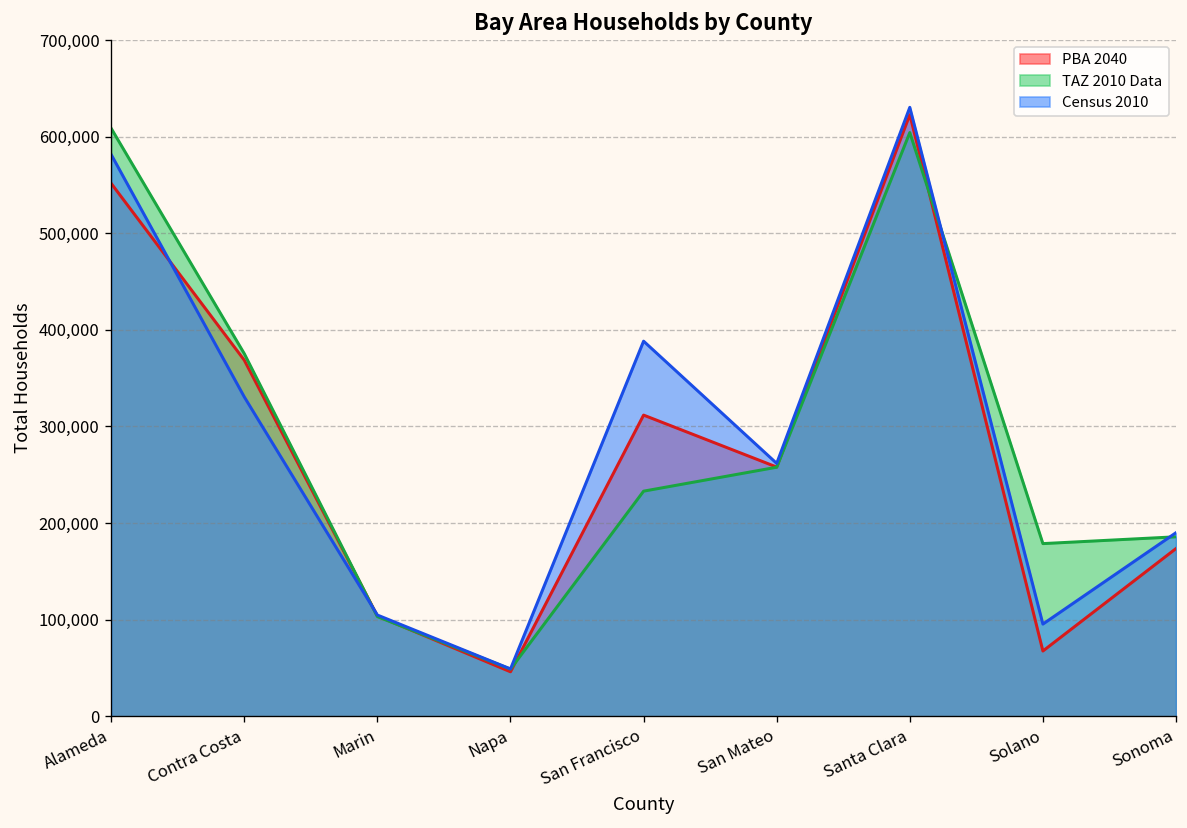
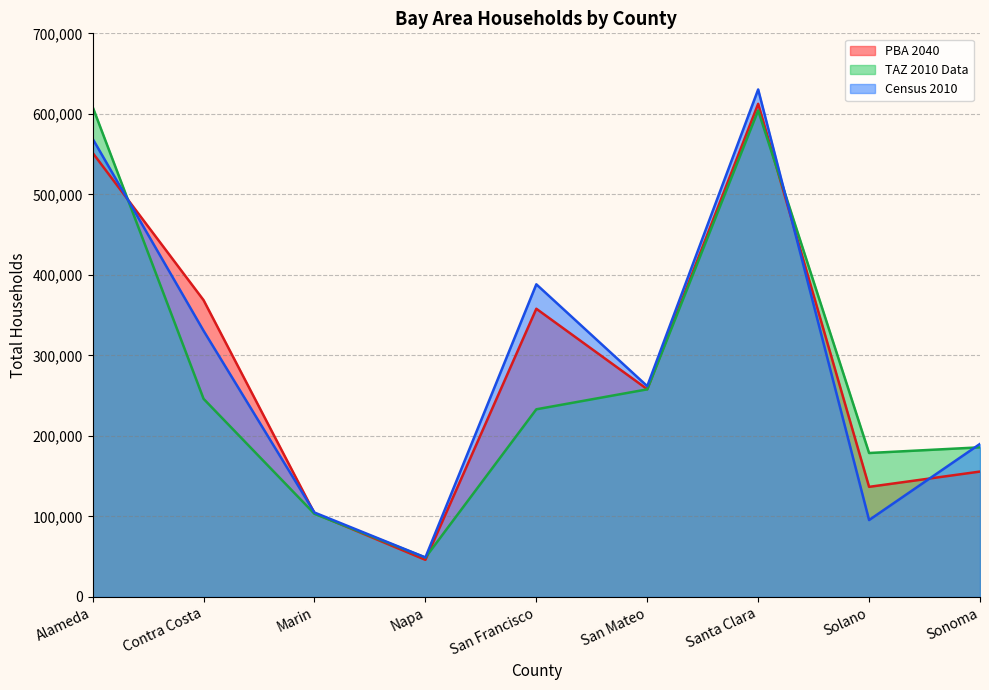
  {
    "PBA 2040": {
      "Alameda": "550,000",
      "Contra Costa": "370,000",
-     "San Francisco": "310,000",
-     "Santa Clara": "620,000",
-     "Solano": "70,000",
-     "Sonoma": "170,000"
+     "San Francisco": "360,000",
+     "Santa Clara": "610,000",
+     "Solano": "140,000",
+     "Sonoma": "160,000"
    },
    "TAZ 2010 Data": {
      "Alameda": "610,000",
-     "Contra Costa": "380,000",
+     "Contra Costa": "250,000",
      "San Francisco": "230,000",
      "Santa Clara": "600,000",
      "Solano": "180,000",
      "Sonoma": "190,000"
    },
    "Census 2010": {
-     "Alameda": "580,000",
+     "Alameda": "570,000",
      "Contra Costa": "330,000",
      "San Francisco": "390,000",
      "San Mateo": "260,000",
      "Santa Clara": "630,000",
      "Solano": "100,000",
      "Sonoma": "190,000"
    }
  }
